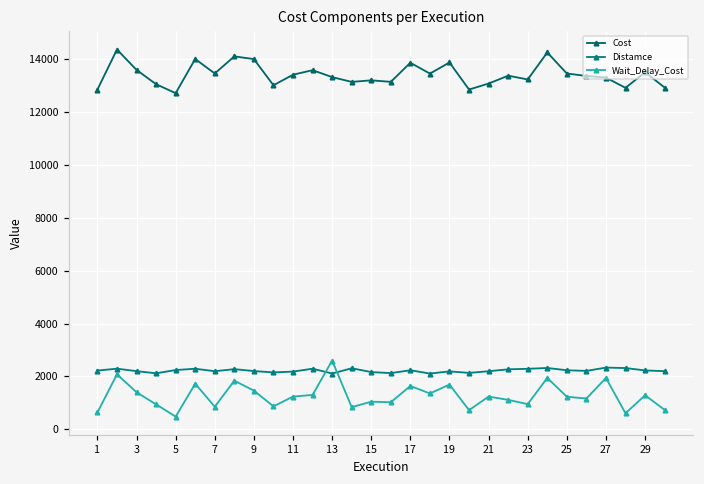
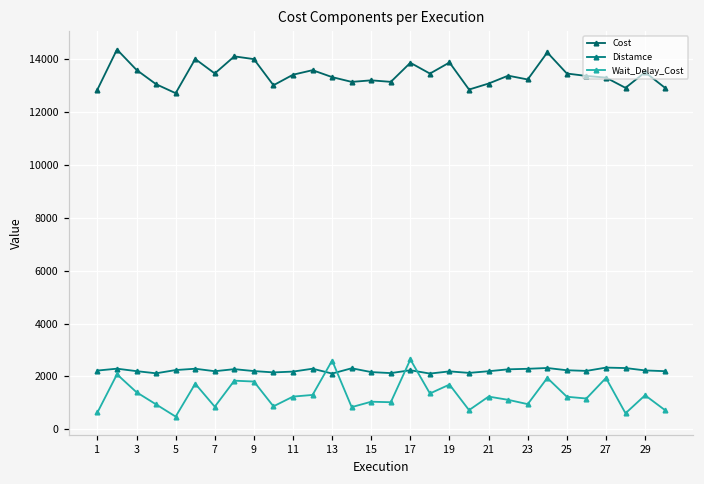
  {
    "Wait_Delay_Cost": {
      "1": 600,
      "3": 1400,
      "5": 500,
      "7": 900,
-     "9": 1500,
+     "9": 1800,
      "11": 1200,
      "13": 2600,
      "15": 1000,
-     "17": 1600,
+     "17": 2600,
      "19": 1700,
      "21": 1200,
      "23": 1000,
      "25": 1200,
      "27": 1900,
      "29": 1300
    }
  }
